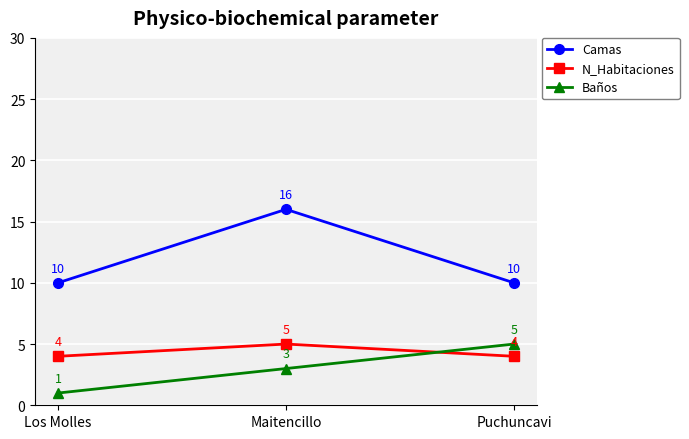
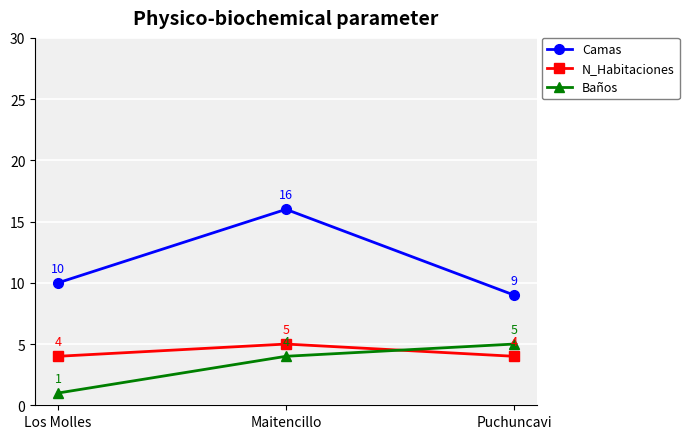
  {
    "Camas": {
      "Los Molles": 10,
      "Maitencillo": 16,
-     "Puchuncavi": 10
+     "Puchuncavi": 9
    },
    "N_Habitaciones": {
      "Los Molles": 4,
      "Maitencillo": 5
    },
    "Baños": {
      "Los Molles": 1,
-     "Maitencillo": 3,
+     "Maitencillo": 4,
      "Puchuncavi": 5
    }
  }
